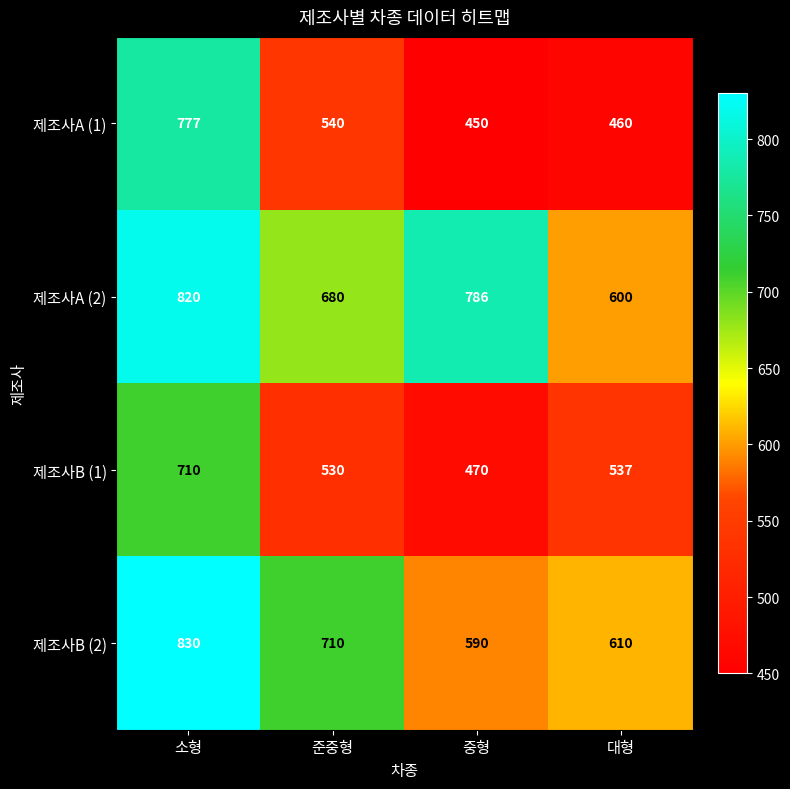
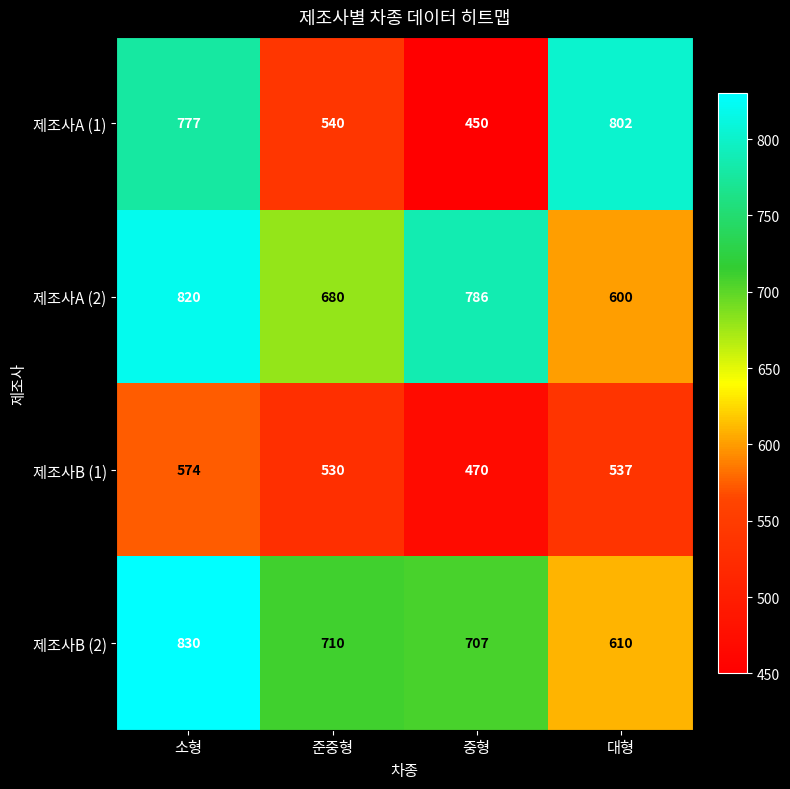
  {
    "제조사A (1)": {
      "소형": 777,
      "준중형": 540,
      "중형": 450,
-     "대형": 460
+     "대형": 802
    },
    "제조사A (2)": {
      "소형": 820,
      "준중형": 680,
      "중형": 786,
      "대형": 600
    },
    "제조사B (1)": {
-     "소형": 710,
+     "소형": 574,
      "준중형": 530,
      "중형": 470,
      "대형": 537
    },
    "제조사B (2)": {
      "소형": 830,
      "준중형": 710,
-     "중형": 590,
+     "중형": 707,
      "대형": 610
    }
  }
